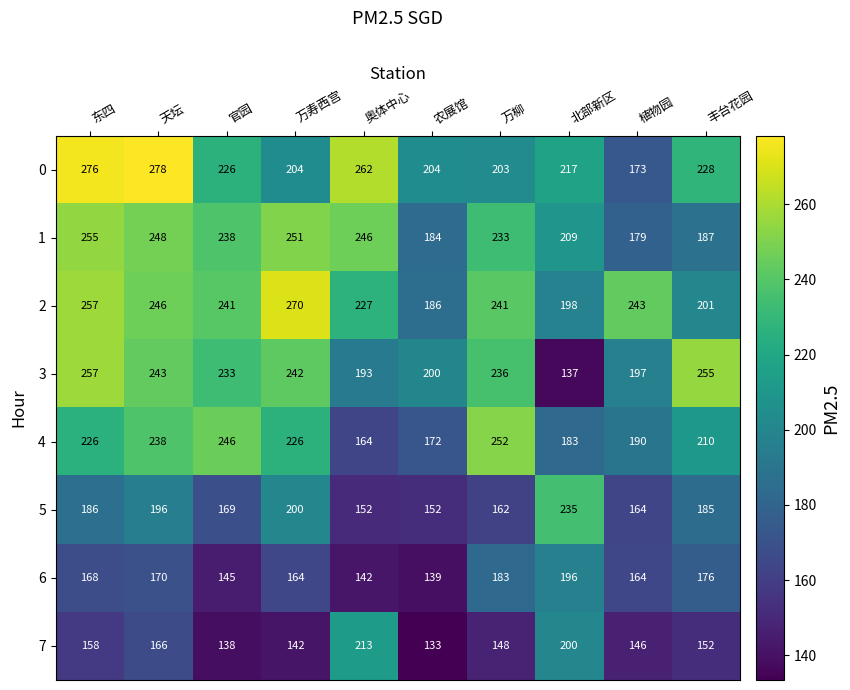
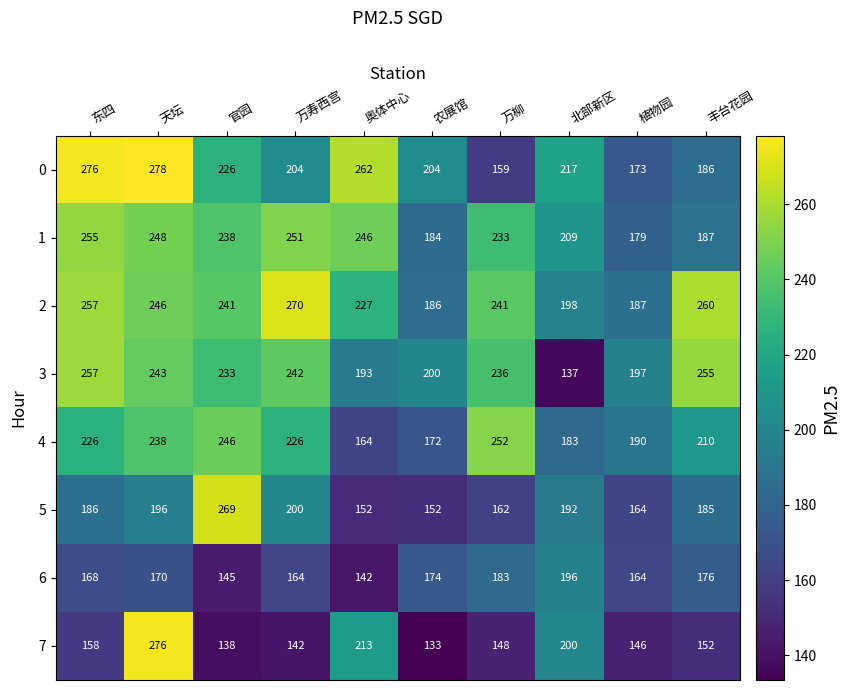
  {
    "0": {
      "东四": 276,
      "天坛": 278,
      "官园": 226,
      "万寿西宫": 204,
      "奥体中心": 262,
      "农展馆": 204,
-     "万柳": 203,
+     "万柳": 159,
      "北部新区": 217,
      "植物园": 173,
-     "丰台花园": 228
+     "丰台花园": 186
    },
    "1": {
      "东四": 255,
      "天坛": 248,
      "官园": 238,
      "万寿西宫": 251,
      "奥体中心": 246,
      "农展馆": 184,
      "万柳": 233,
      "北部新区": 209,
      "植物园": 179,
      "丰台花园": 187
    },
    "2": {
      "东四": 257,
      "天坛": 246,
      "官园": 241,
      "万寿西宫": 270,
      "奥体中心": 227,
      "农展馆": 186,
      "万柳": 241,
      "北部新区": 198,
-     "植物园": 243,
-     "丰台花园": 201
+     "植物园": 187,
+     "丰台花园": 260
    },
    "3": {
      "东四": 257,
      "天坛": 243,
      "官园": 233,
      "万寿西宫": 242,
      "奥体中心": 193,
      "农展馆": 200,
      "万柳": 236,
      "北部新区": 137,
      "植物园": 197,
      "丰台花园": 255
    },
    "4": {
      "东四": 226,
      "天坛": 238,
      "官园": 246,
      "万寿西宫": 226,
      "奥体中心": 164,
      "农展馆": 172,
      "万柳": 252,
      "北部新区": 183,
      "植物园": 190,
      "丰台花园": 210
    },
    "5": {
      "东四": 186,
      "天坛": 196,
-     "官园": 169,
+     "官园": 269,
      "万寿西宫": 200,
      "奥体中心": 152,
      "农展馆": 152,
      "万柳": 162,
-     "北部新区": 235,
+     "北部新区": 192,
      "植物园": 164,
      "丰台花园": 185
    },
    "6": {
      "东四": 168,
      "天坛": 170,
      "官园": 145,
      "万寿西宫": 164,
      "奥体中心": 142,
-     "农展馆": 139,
+     "农展馆": 174,
      "万柳": 183,
      "北部新区": 196,
      "植物园": 164,
      "丰台花园": 176
    },
    "7": {
      "东四": 158,
-     "天坛": 166,
+     "天坛": 276,
      "官园": 138,
      "万寿西宫": 142,
      "奥体中心": 213,
      "农展馆": 133,
      "万柳": 148,
      "北部新区": 200,
      "植物园": 146,
      "丰台花园": 152
    }
  }
